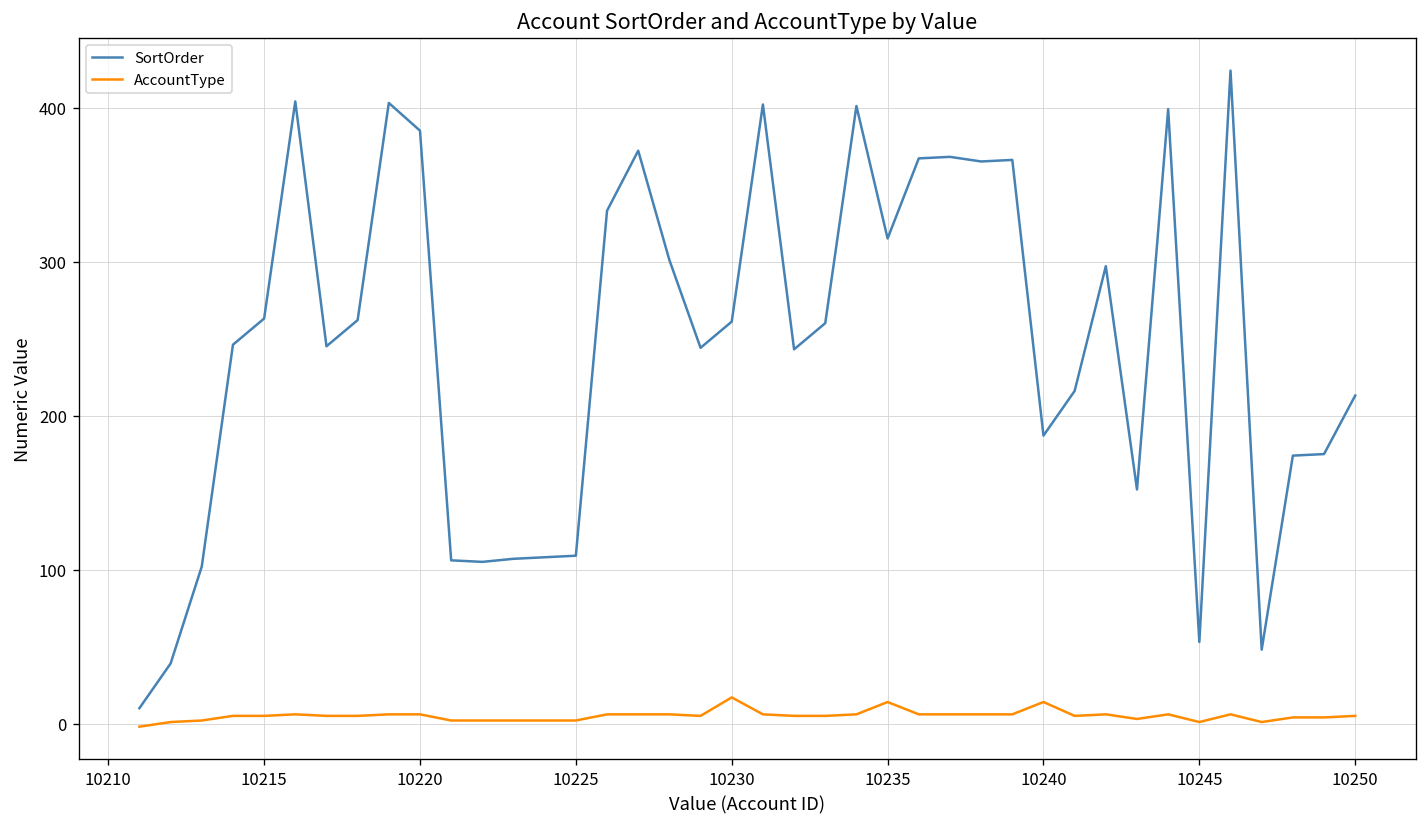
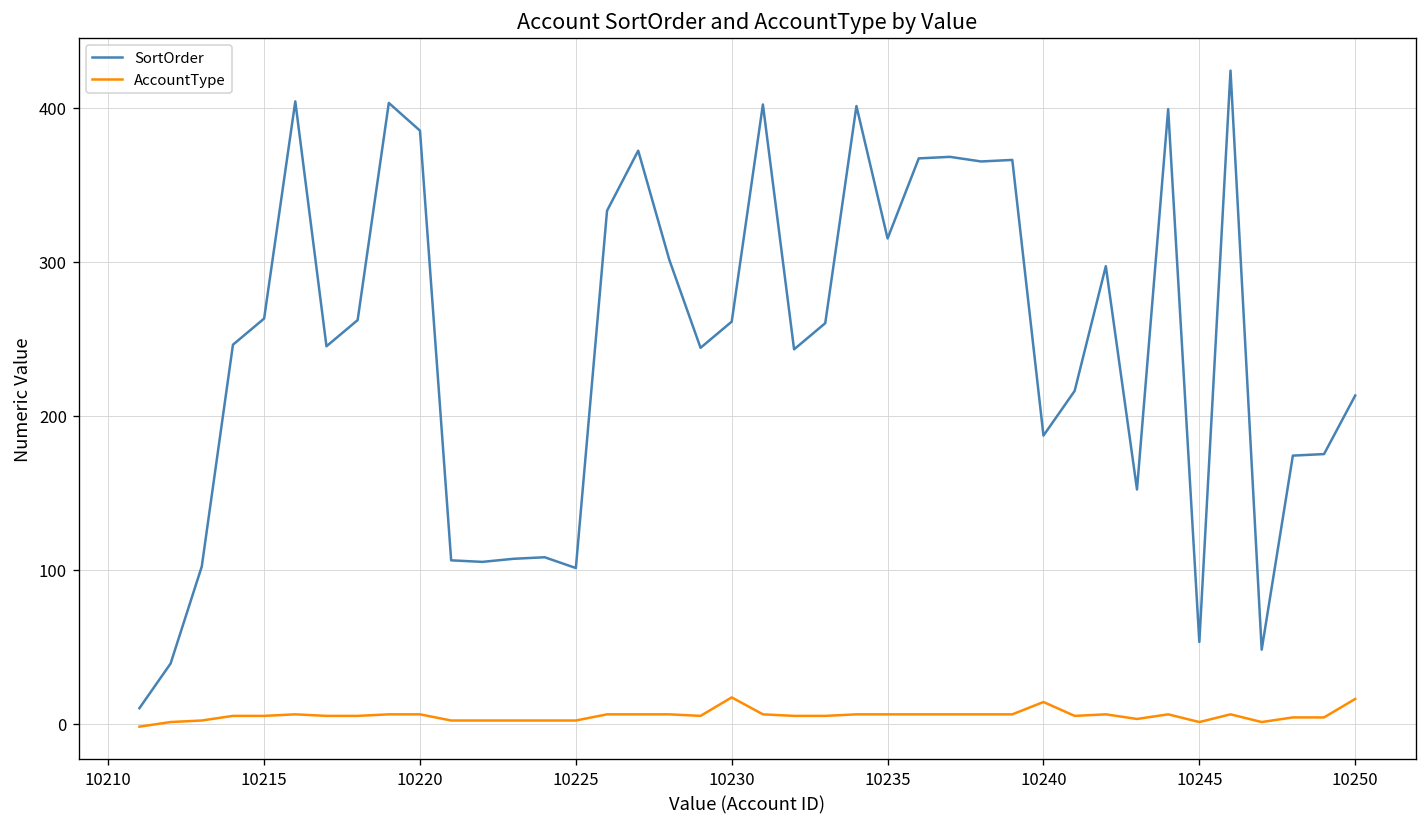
  {
    "SortOrder": {
      "10215": 263,
      "10220": 385,
-     "10225": 109,
+     "10225": 101,
      "10230": 261,
      "10235": 315,
      "10240": 187,
      "10245": 53,
      "10250": 213
    },
    "AccountType": {
      "10215": 5,
      "10220": 6,
      "10225": 2,
      "10230": 17,
-     "10235": 14,
+     "10235": 6,
      "10240": 14,
      "10245": 1,
-     "10250": 5
+     "10250": 16
    }
  }
